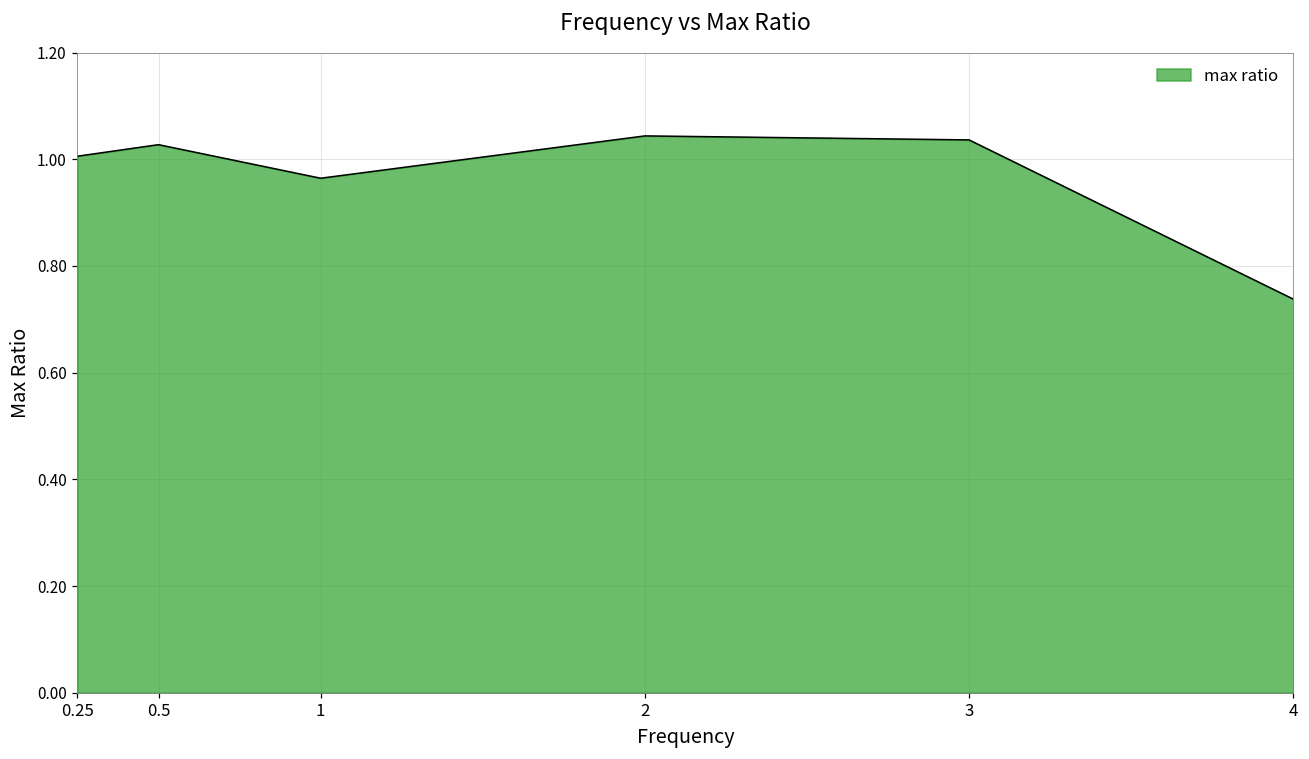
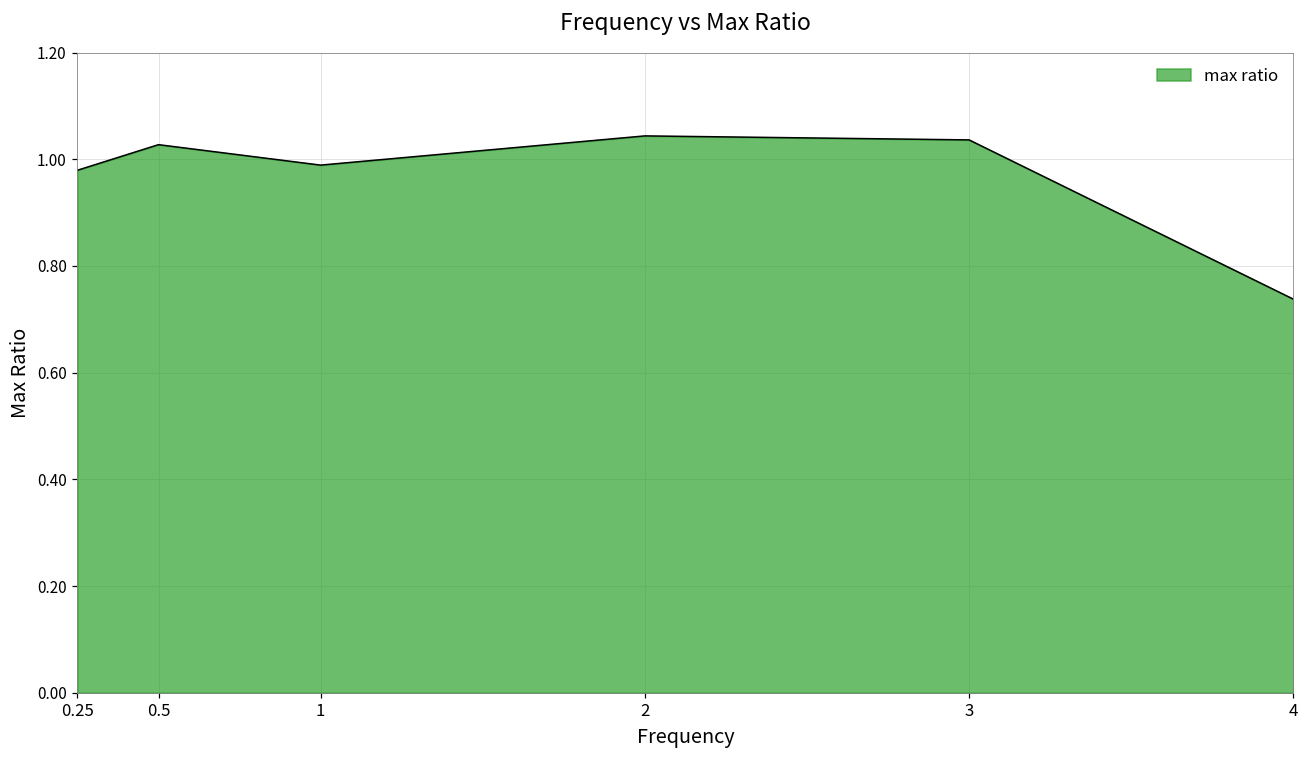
  {
-   "0.25": 1.01,
+   "0.25": 0.98,
    "0.5": 1.03,
-   "1": 0.96,
+   "1": 0.99,
    "2": 1.04,
    "3": 1.04,
    "4": 0.74
  }
